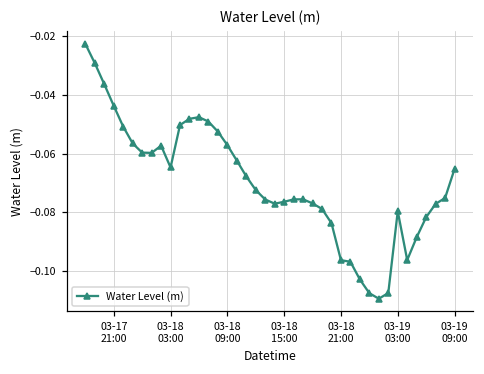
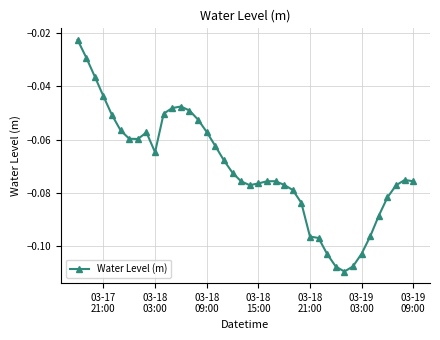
  {
    "03-17 21:00": -0.044,
    "03-18 03:00": -0.065,
    "03-18 09:00": -0.057,
    "03-18 15:00": -0.076,
    "03-18 21:00": -0.096,
-   "03-19 03:00": -0.080,
-   "03-19 09:00": -0.065
+   "03-19 03:00": -0.103,
+   "03-19 09:00": -0.076
  }
